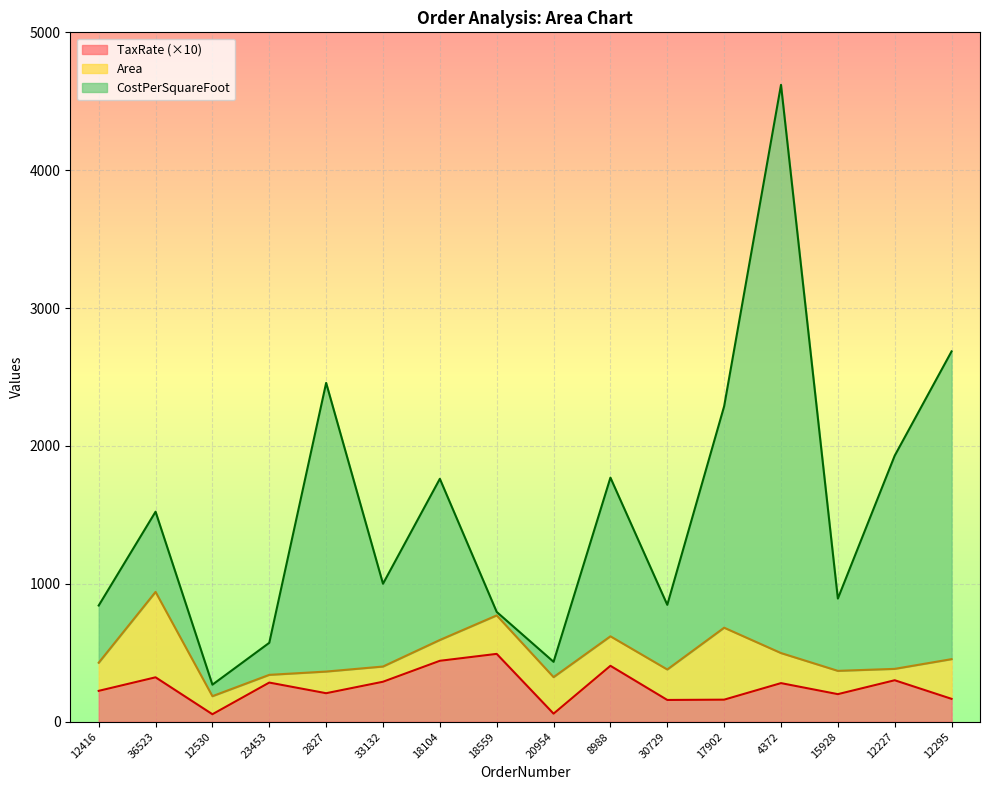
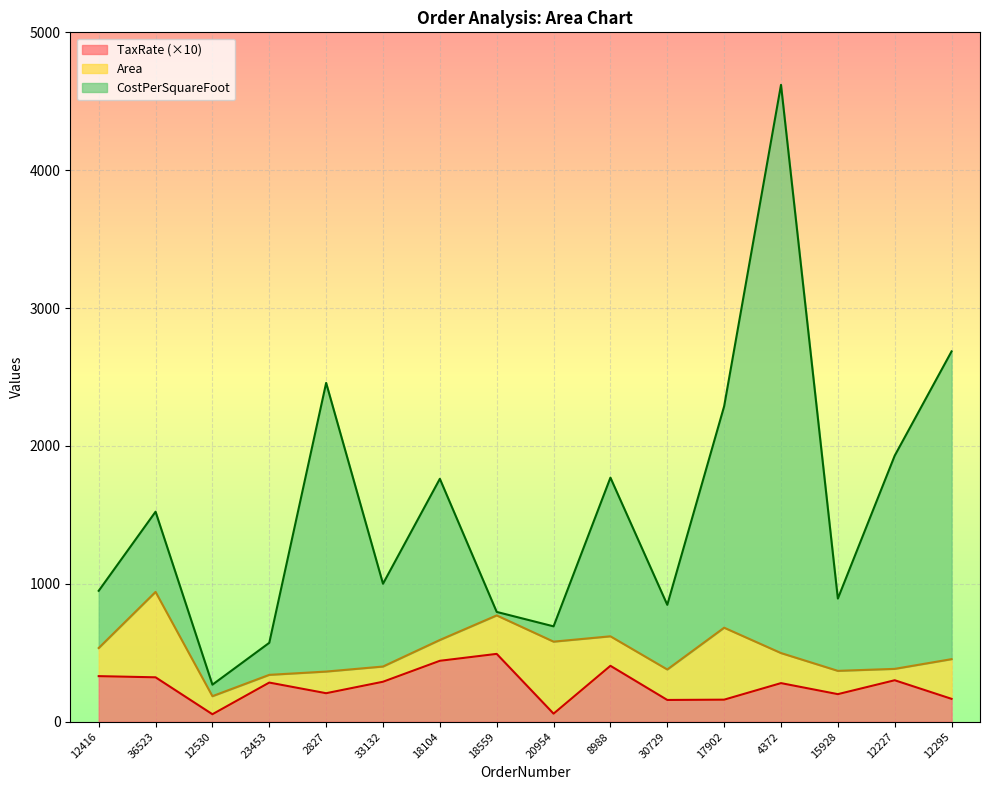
  {
    "TaxRate (×10)": {
-     "12416": 220,
+     "12416": 330,
      "36523": 320,
      "12530": 50,
      "23453": 280,
      "2827": 210,
      "33132": 290,
      "18104": 440,
      "18559": 490,
      "20954": 60,
      "8988": 410,
      "30729": 160,
      "17902": 160,
      "4372": 280,
      "15928": 200,
      "12227": 300,
      "12295": 170
    },
    "Area": {
      "12416": 200,
      "36523": 620,
      "12530": 130,
      "23453": 60,
      "2827": 160,
      "33132": 110,
      "18104": 150,
      "18559": 280,
-     "20954": 270,
+     "20954": 520,
      "8988": 210,
      "30729": 220,
      "17902": 520,
      "4372": 220,
      "15928": 170,
      "12227": 80,
      "12295": 290
    },
    "CostPerSquareFoot": {
      "12416": 410,
      "36523": 580,
      "12530": 80,
      "23453": 230,
      "2827": 2090,
      "33132": 600,
      "18104": 1170,
      "18559": 30,
      "20954": 110,
      "8988": 1150,
      "30729": 470,
      "17902": 1610,
      "4372": 4120,
      "15928": 520,
      "12227": 1550,
      "12295": 2230
    }
  }
